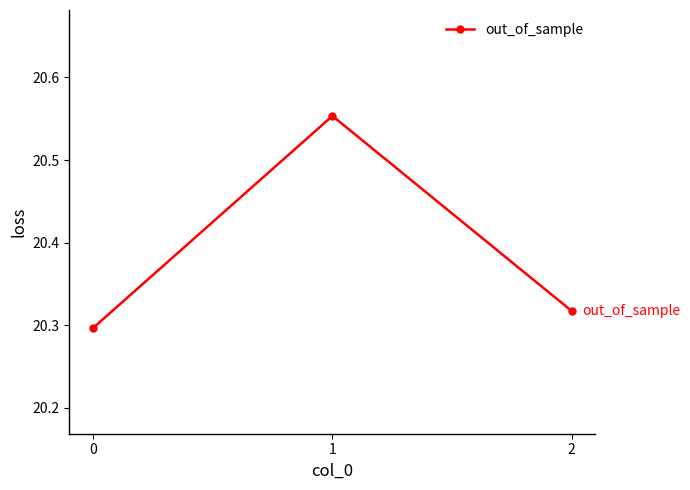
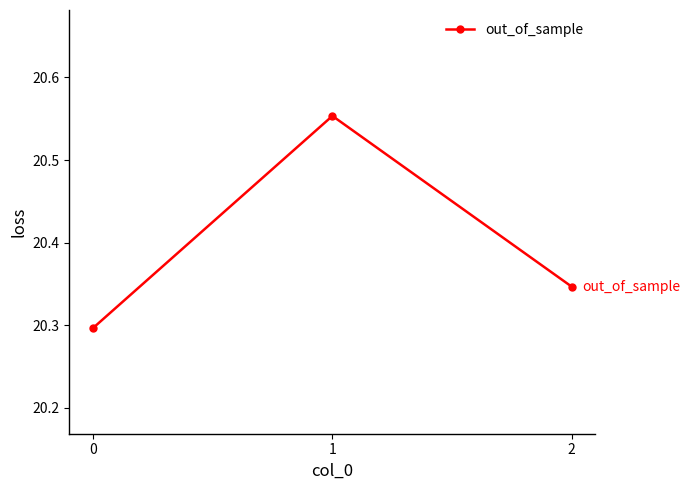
  {
    "0": 20.30,
    "1": 20.55,
-   "2": 20.32
+   "2": 20.35
  }
